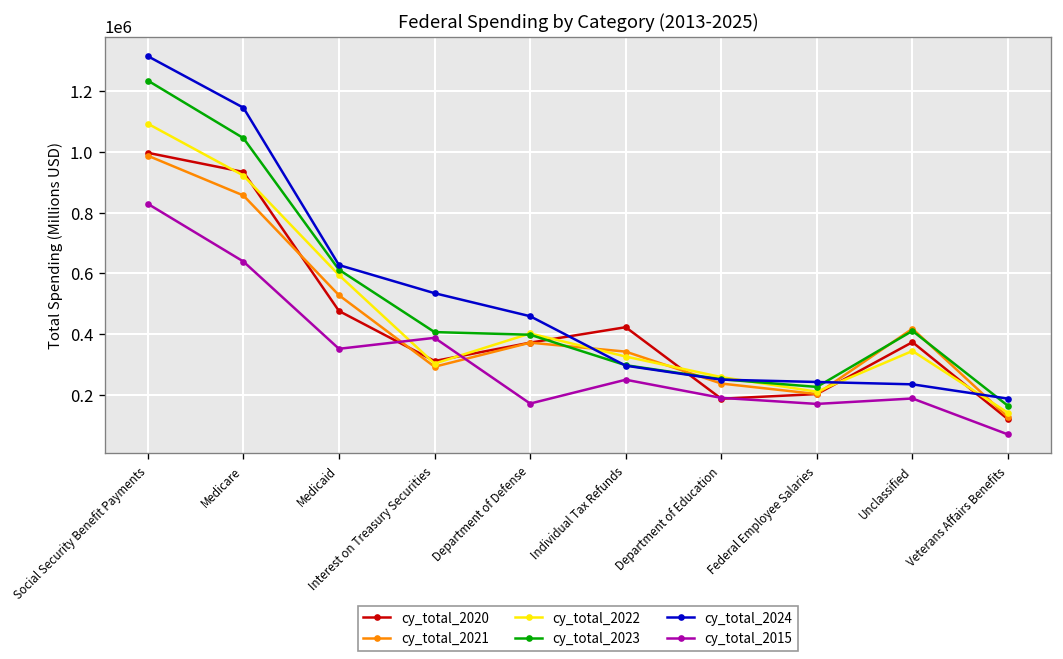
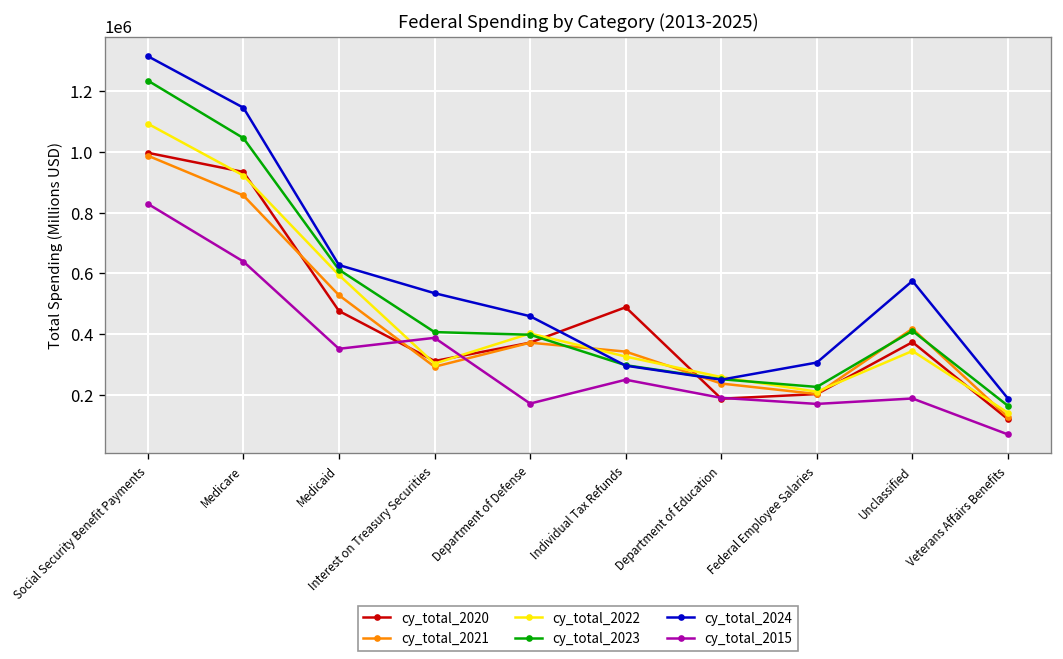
  {
    "cy_total_2020": {
      "Medicare": 930000,
      "Medicaid": 480000,
-     "Individual Tax Refunds": 420000,
+     "Individual Tax Refunds": 490000,
      "Unclassified": 370000
    },
    "cy_total_2021": {
      "Medicare": 860000,
      "Medicaid": 530000,
      "Interest on Treasury Securities": 290000,
      "Individual Tax Refunds": 340000,
      "Department of Education": 240000
    },
    "cy_total_2022": {
      "Social Security Benefit Payments": 1090000,
      "Medicare": 920000,
      "Medicaid": 590000,
      "Individual Tax Refunds": 330000,
      "Unclassified": 340000,
      "Veterans Affairs Benefits": 140000
    },
    "cy_total_2023": {
      "Social Security Benefit Payments": 1230000,
      "Medicare": 1040000,
      "Medicaid": 610000,
      "Interest on Treasury Securities": 410000,
      "Federal Employee Salaries": 230000,
      "Veterans Affairs Benefits": 160000
    },
    "cy_total_2024": {
      "Social Security Benefit Payments": 1310000,
      "Medicare": 1140000,
      "Medicaid": 630000,
      "Interest on Treasury Securities": 530000,
      "Department of Defense": 460000,
-     "Federal Employee Salaries": 240000,
-     "Unclassified": 240000,
+     "Federal Employee Salaries": 310000,
+     "Unclassified": 580000,
      "Veterans Affairs Benefits": 190000
    },
    "cy_total_2015": {
      "Social Security Benefit Payments": 830000,
      "Medicare": 640000,
      "Medicaid": 350000,
      "Interest on Treasury Securities": 390000,
      "Department of Defense": 170000,
      "Individual Tax Refunds": 250000,
      "Federal Employee Salaries": 170000,
      "Unclassified": 190000,
      "Veterans Affairs Benefits": 70000
    }
  }
